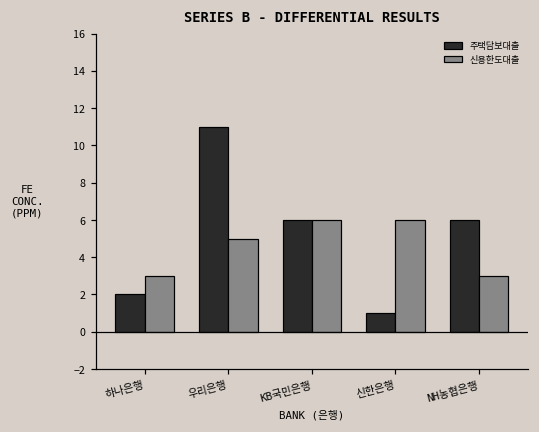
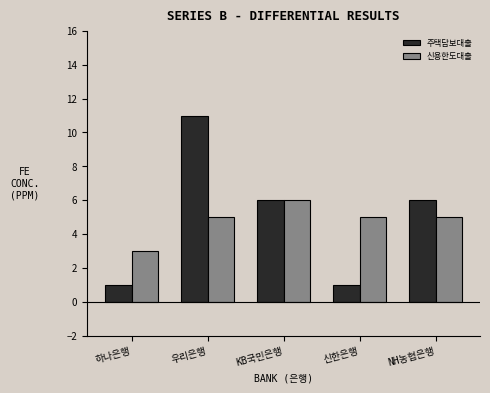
  {
    "주택담보대출": {
-     "하나은행": 2,
+     "하나은행": 1,
      "우리은행": 11,
      "KB국민은행": 6,
      "신한은행": 1,
      "NH농협은행": 6
    },
    "신용한도대출": {
      "하나은행": 3,
      "우리은행": 5,
      "KB국민은행": 6,
-     "신한은행": 6,
-     "NH농협은행": 3
+     "신한은행": 5,
+     "NH농협은행": 5
    }
  }
